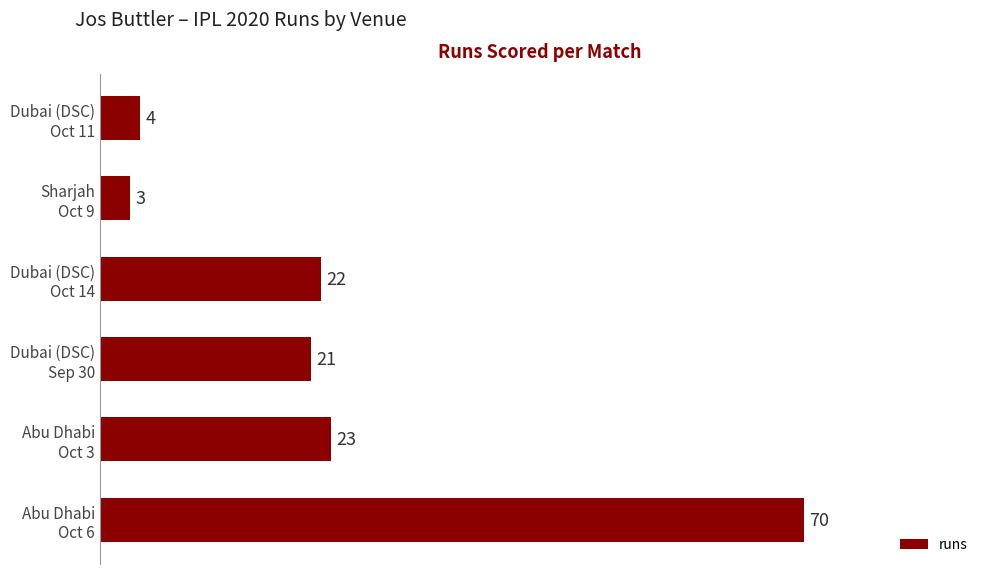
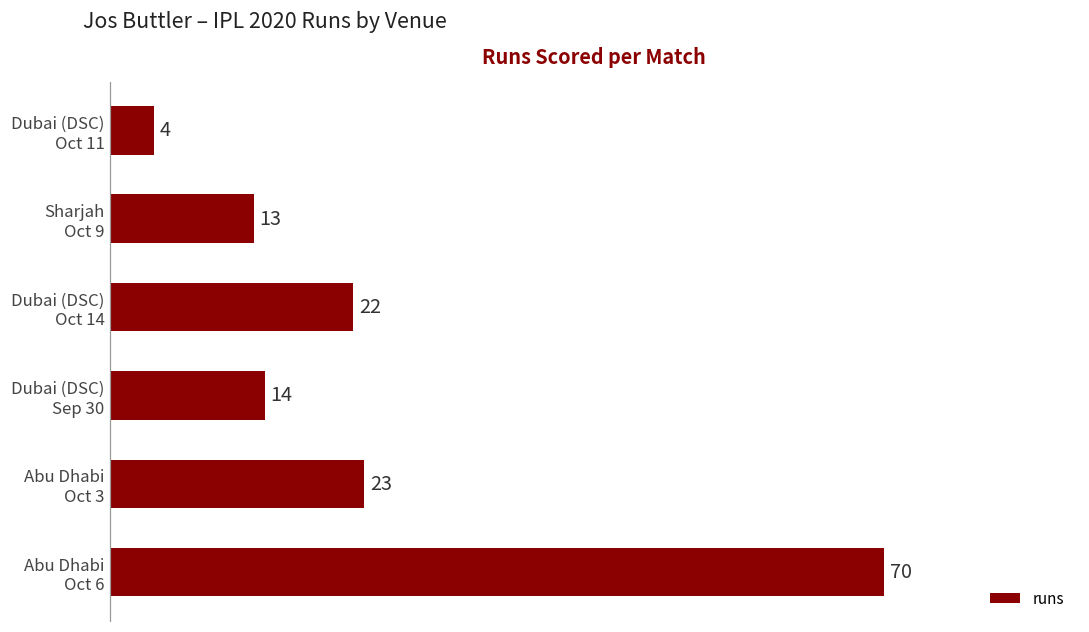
  {
    "Dubai (DSC) Oct 11": 4,
-   "Sharjah Oct 9": 3,
+   "Sharjah Oct 9": 13,
    "Dubai (DSC) Oct 14": 22,
-   "Dubai (DSC) Sep 30": 21,
+   "Dubai (DSC) Sep 30": 14,
    "Abu Dhabi Oct 3": 23,
    "Abu Dhabi Oct 6": 70
  }
